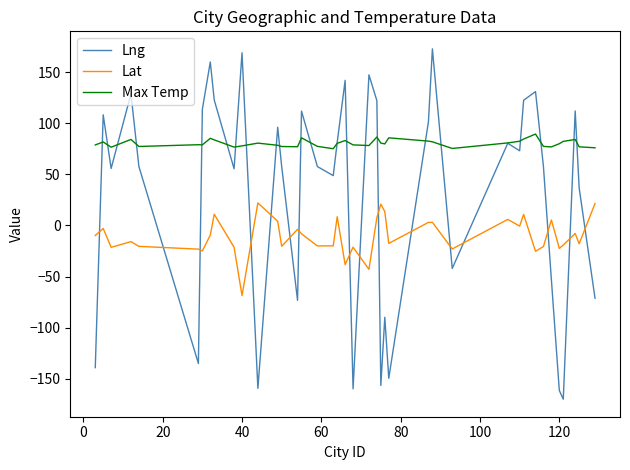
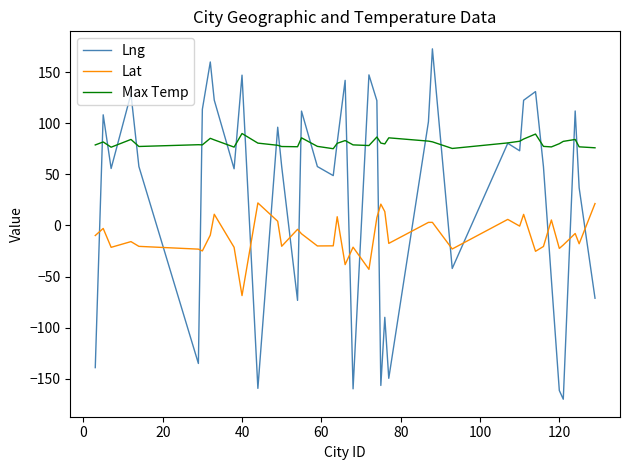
  {
    "Lng": {
-     "40": 169,
+     "40": 147,
      "120": -161
    },
    "Lat": {
      "40": -69,
      "120": -22
    },
    "Max Temp": {
-     "40": 78,
+     "40": 90,
      "120": 80
    }
  }
